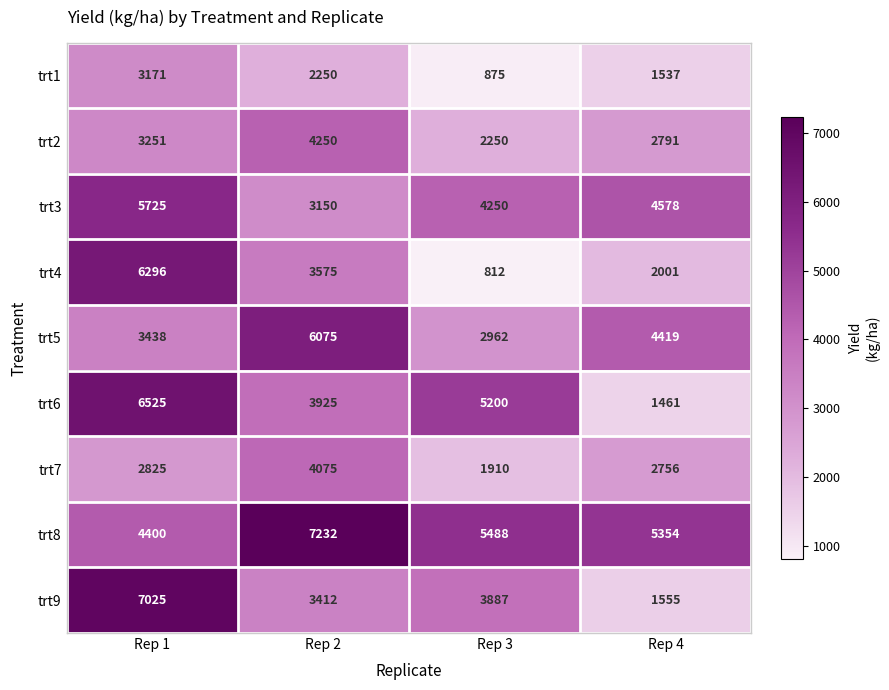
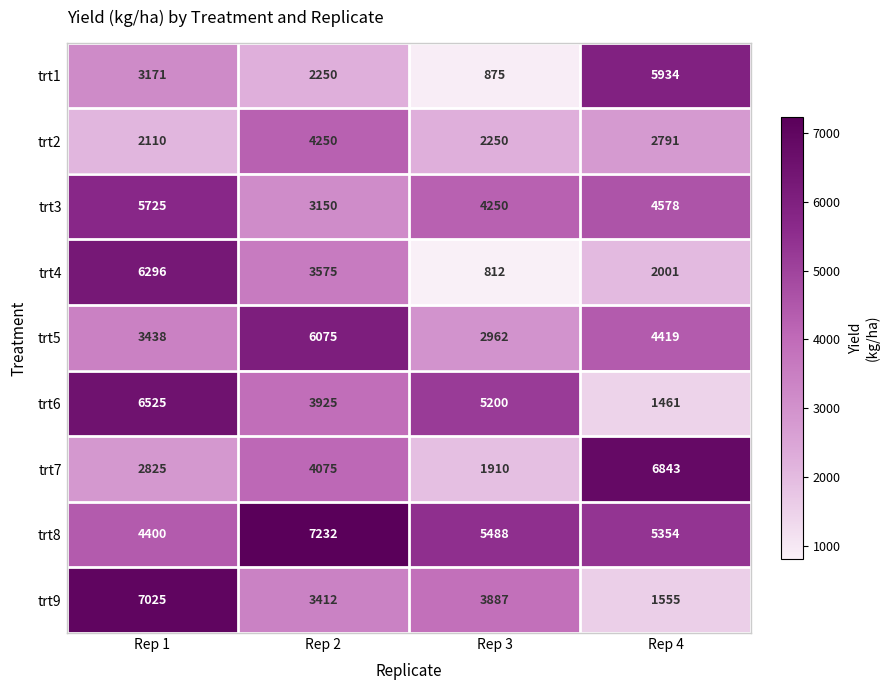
  {
    "trt1": {
      "Rep 1": 3171,
      "Rep 2": 2250,
      "Rep 3": 875,
-     "Rep 4": 1537
+     "Rep 4": 5934
    },
    "trt2": {
-     "Rep 1": 3251,
+     "Rep 1": 2110,
      "Rep 2": 4250,
      "Rep 3": 2250,
      "Rep 4": 2791
    },
    "trt3": {
      "Rep 1": 5725,
      "Rep 2": 3150,
      "Rep 3": 4250,
      "Rep 4": 4578
    },
    "trt4": {
      "Rep 1": 6296,
      "Rep 2": 3575,
      "Rep 3": 812,
      "Rep 4": 2001
    },
    "trt5": {
      "Rep 1": 3438,
      "Rep 2": 6075,
      "Rep 3": 2962,
      "Rep 4": 4419
    },
    "trt6": {
      "Rep 1": 6525,
      "Rep 2": 3925,
      "Rep 3": 5200,
      "Rep 4": 1461
    },
    "trt7": {
      "Rep 1": 2825,
      "Rep 2": 4075,
      "Rep 3": 1910,
-     "Rep 4": 2756
+     "Rep 4": 6843
    },
    "trt8": {
      "Rep 1": 4400,
      "Rep 2": 7232,
      "Rep 3": 5488,
      "Rep 4": 5354
    },
    "trt9": {
      "Rep 1": 7025,
      "Rep 2": 3412,
      "Rep 3": 3887,
      "Rep 4": 1555
    }
  }
